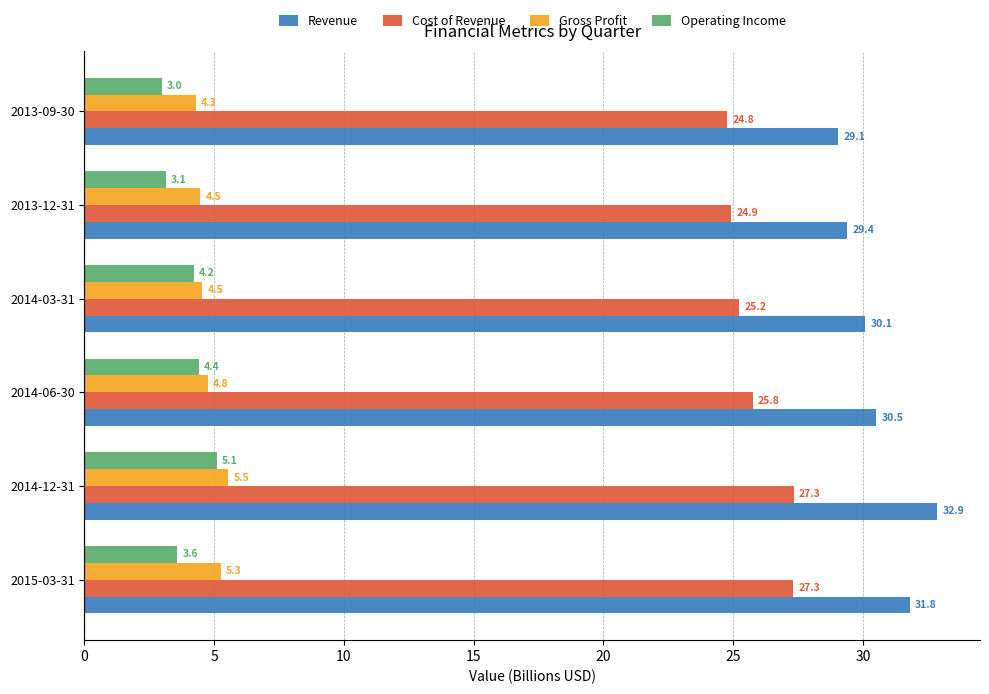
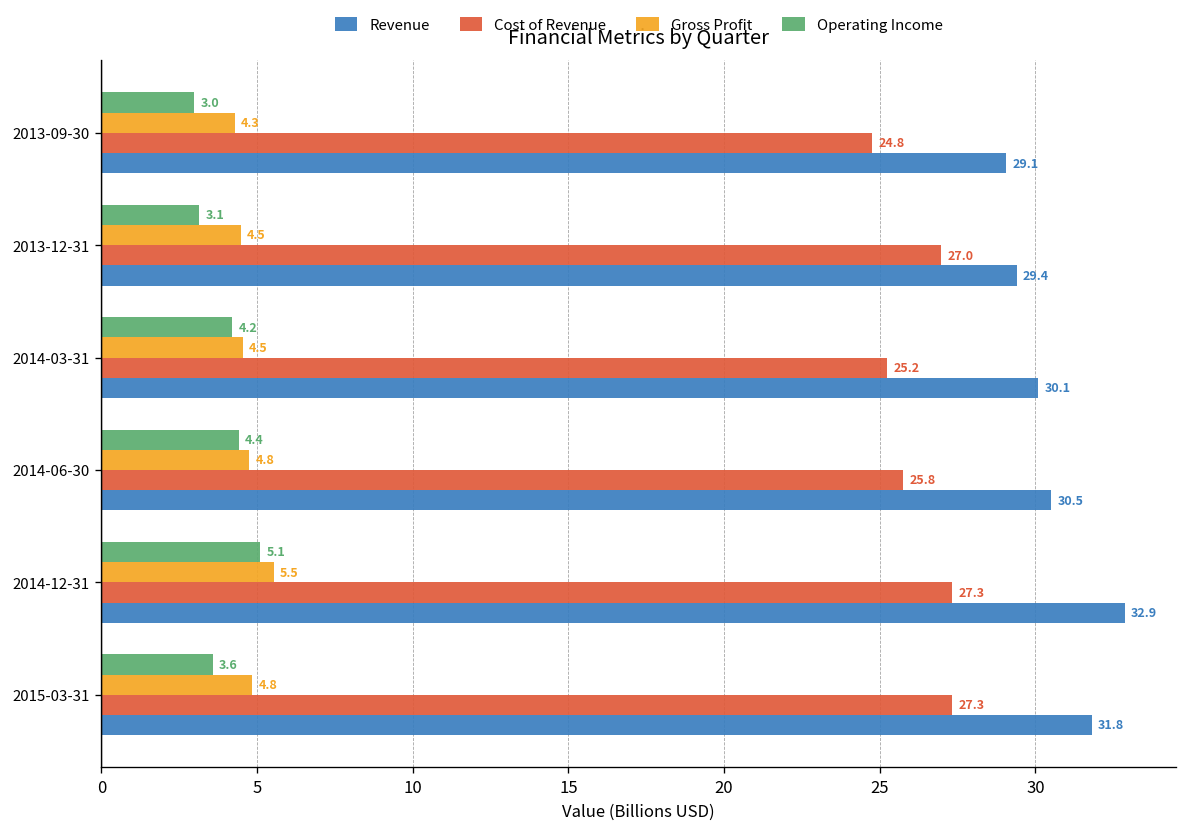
  {
    "Revenue": {
      "2013-09-30": 29.1,
      "2013-12-31": 29.4,
      "2014-03-31": 30.1,
      "2014-06-30": 30.5,
      "2014-12-31": 32.9,
      "2015-03-31": 31.8
    },
    "Cost of Revenue": {
      "2013-09-30": 24.8,
-     "2013-12-31": 24.9,
+     "2013-12-31": 27.0,
      "2014-03-31": 25.2,
      "2014-06-30": 25.8,
      "2014-12-31": 27.3,
      "2015-03-31": 27.3
    },
    "Gross Profit": {
      "2013-09-30": 4.3,
      "2013-12-31": 4.5,
      "2014-03-31": 4.5,
      "2014-06-30": 4.8,
      "2014-12-31": 5.5,
-     "2015-03-31": 5.3
+     "2015-03-31": 4.8
    },
    "Operating Income": {
      "2013-09-30": 3.0,
      "2013-12-31": 3.1,
      "2014-03-31": 4.2,
      "2014-06-30": 4.4,
      "2014-12-31": 5.1,
      "2015-03-31": 3.6
    }
  }
